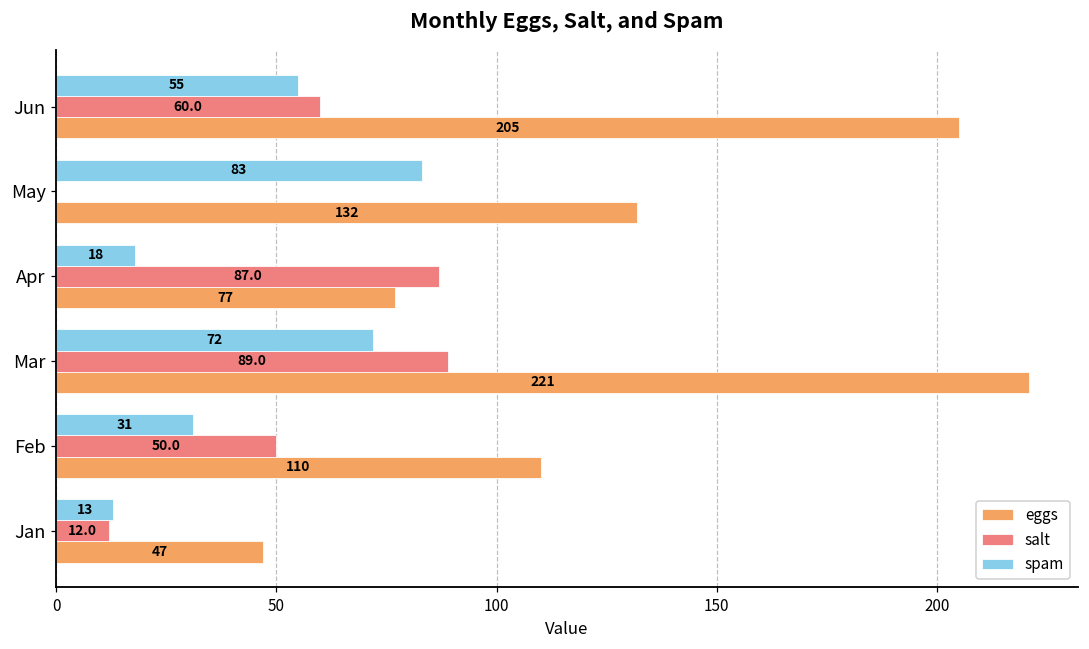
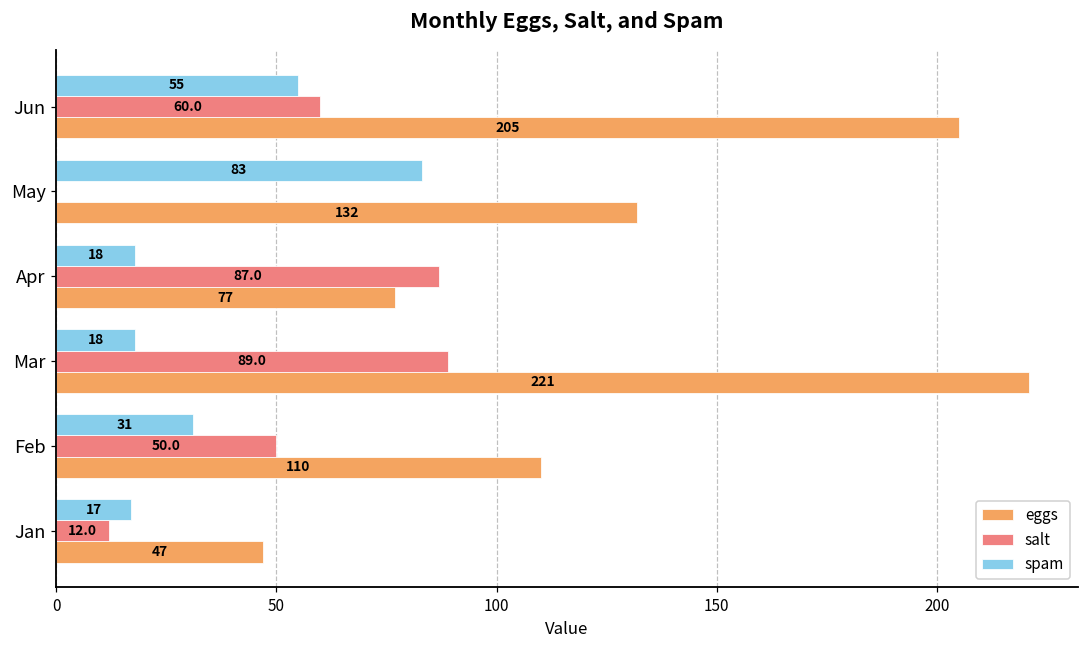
  {
    "spam": {
      "Jun": 55,
      "May": 83,
      "Apr": 18,
-     "Mar": 72,
+     "Mar": 18,
      "Feb": 31,
-     "Jan": 13
+     "Jan": 17
    }
  }
